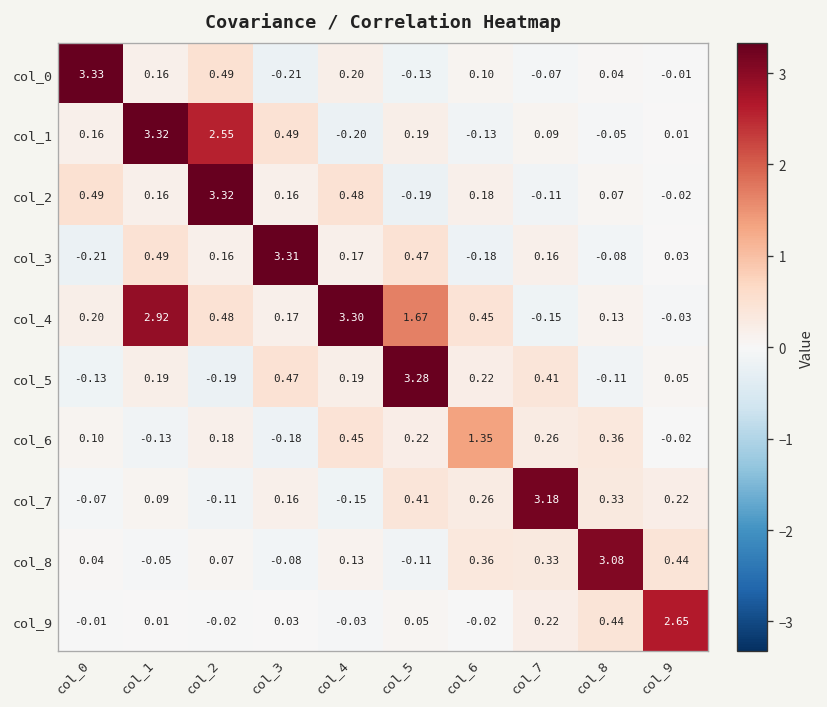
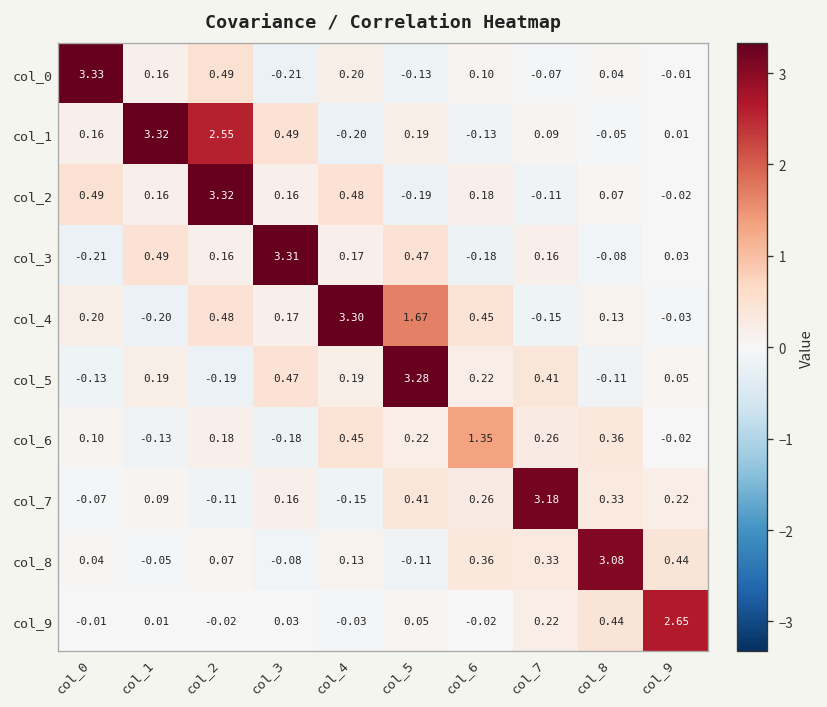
  {
    "col_0": {
      "col_0": 3.33,
      "col_1": 0.16,
      "col_2": 0.49,
      "col_3": -0.21,
      "col_4": 0.20,
      "col_5": -0.13,
      "col_6": 0.10,
      "col_7": -0.07,
      "col_8": 0.04,
      "col_9": -0.01
    },
    "col_1": {
      "col_0": 0.16,
      "col_1": 3.32,
      "col_2": 2.55,
      "col_3": 0.49,
      "col_4": -0.20,
      "col_5": 0.19,
      "col_6": -0.13,
      "col_7": 0.09,
      "col_8": -0.05,
      "col_9": 0.01
    },
    "col_2": {
      "col_0": 0.49,
      "col_1": 0.16,
      "col_2": 3.32,
      "col_3": 0.16,
      "col_4": 0.48,
      "col_5": -0.19,
      "col_6": 0.18,
      "col_7": -0.11,
      "col_8": 0.07,
      "col_9": -0.02
    },
    "col_3": {
      "col_0": -0.21,
      "col_1": 0.49,
      "col_2": 0.16,
      "col_3": 3.31,
      "col_4": 0.17,
      "col_5": 0.47,
      "col_6": -0.18,
      "col_7": 0.16,
      "col_8": -0.08,
      "col_9": 0.03
    },
    "col_4": {
      "col_0": 0.20,
-     "col_1": 2.92,
+     "col_1": -0.20,
      "col_2": 0.48,
      "col_3": 0.17,
      "col_4": 3.30,
      "col_5": 1.67,
      "col_6": 0.45,
      "col_7": -0.15,
      "col_8": 0.13,
      "col_9": -0.03
    },
    "col_5": {
      "col_0": -0.13,
      "col_1": 0.19,
      "col_2": -0.19,
      "col_3": 0.47,
      "col_4": 0.19,
      "col_5": 3.28,
      "col_6": 0.22,
      "col_7": 0.41,
      "col_8": -0.11,
      "col_9": 0.05
    },
    "col_6": {
      "col_0": 0.10,
      "col_1": -0.13,
      "col_2": 0.18,
      "col_3": -0.18,
      "col_4": 0.45,
      "col_5": 0.22,
      "col_6": 1.35,
      "col_7": 0.26,
      "col_8": 0.36,
      "col_9": -0.02
    },
    "col_7": {
      "col_0": -0.07,
      "col_1": 0.09,
      "col_2": -0.11,
      "col_3": 0.16,
      "col_4": -0.15,
      "col_5": 0.41,
      "col_6": 0.26,
      "col_7": 3.18,
      "col_8": 0.33,
      "col_9": 0.22
    },
    "col_8": {
      "col_0": 0.04,
      "col_1": -0.05,
      "col_2": 0.07,
      "col_3": -0.08,
      "col_4": 0.13,
      "col_5": -0.11,
      "col_6": 0.36,
      "col_7": 0.33,
      "col_8": 3.08,
      "col_9": 0.44
    },
    "col_9": {
      "col_0": -0.01,
      "col_1": 0.01,
      "col_2": -0.02,
      "col_3": 0.03,
      "col_4": -0.03,
      "col_5": 0.05,
      "col_6": -0.02,
      "col_7": 0.22,
      "col_8": 0.44,
      "col_9": 2.65
    }
  }
